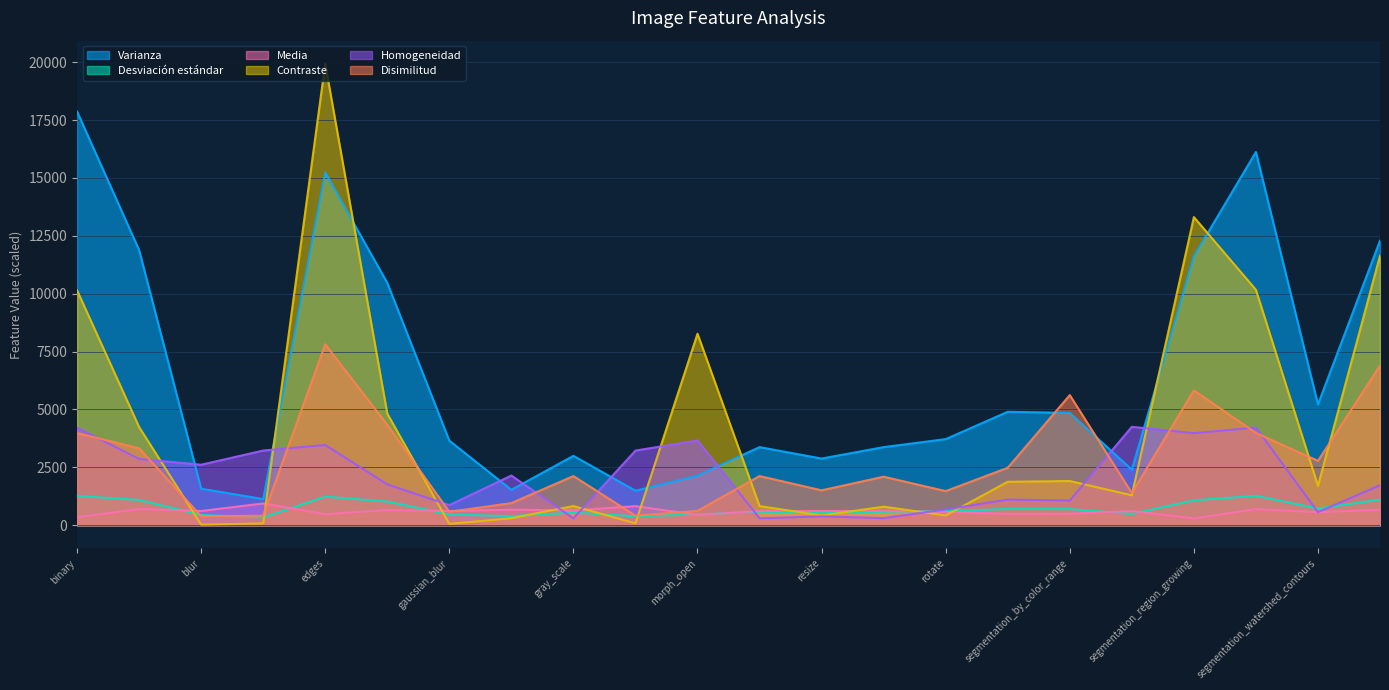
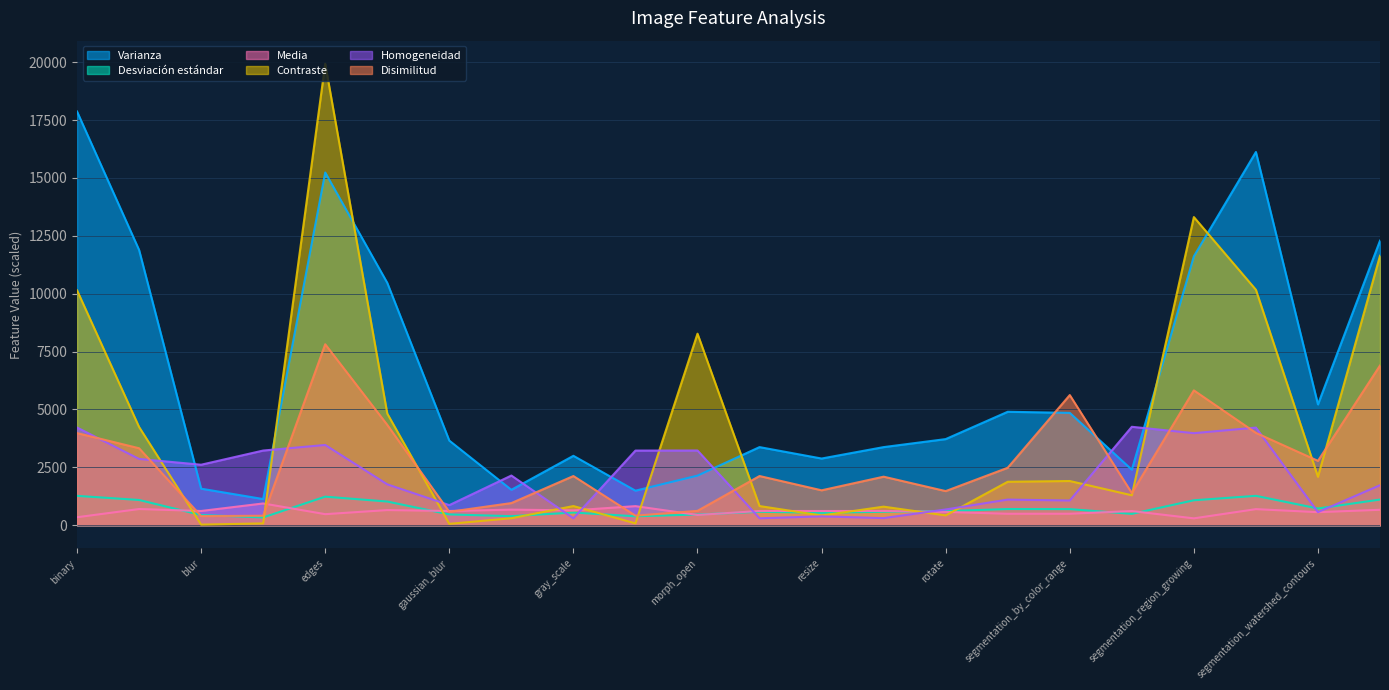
  {
    "Varianza": {
      "binary": 17900,
      "blur": 1600,
      "edges": 15200,
      "gaussian_blur": 3700,
      "gray_scale": 3000,
      "morph_open": 2100,
      "resize": 2900,
      "rotate": 3700,
      "segmentation_by_color_range": 4900,
      "segmentation_region_growing": 11600,
      "segmentation_watershed_contours": 5200
    },
    "Desviación estándar": {
      "binary": 1300,
      "edges": 1200,
      "gaussian_blur": 500,
      "segmentation_by_color_range": 700,
      "segmentation_region_growing": 1100,
      "segmentation_watershed_contours": 700
    },
    "Media": {
      "binary": 300,
      "blur": 600,
      "edges": 500,
      "segmentation_by_color_range": 500,
      "segmentation_region_growing": 300
    },
    "Contraste": {
      "binary": 10100,
      "blur": 0,
      "gaussian_blur": 100,
      "gray_scale": 800,
      "morph_open": 8300,
      "rotate": 400,
      "segmentation_by_color_range": 1900,
      "segmentation_region_growing": 13300,
-     "segmentation_watershed_contours": 1700
+     "segmentation_watershed_contours": 2100
    },
    "Homogeneidad": {
      "binary": 4200,
      "blur": 2600,
      "edges": 3500,
      "gaussian_blur": 900,
      "gray_scale": 300,
-     "morph_open": 3700,
+     "morph_open": 3200,
      "segmentation_by_color_range": 1100,
      "segmentation_region_growing": 4000
    },
    "Disimilitud": {
      "binary": 4000,
      "edges": 7800,
      "gray_scale": 2100,
      "morph_open": 600,
      "resize": 1500,
      "rotate": 1500,
      "segmentation_by_color_range": 5600,
      "segmentation_region_growing": 5800,
      "segmentation_watershed_contours": 2800
    }
  }
